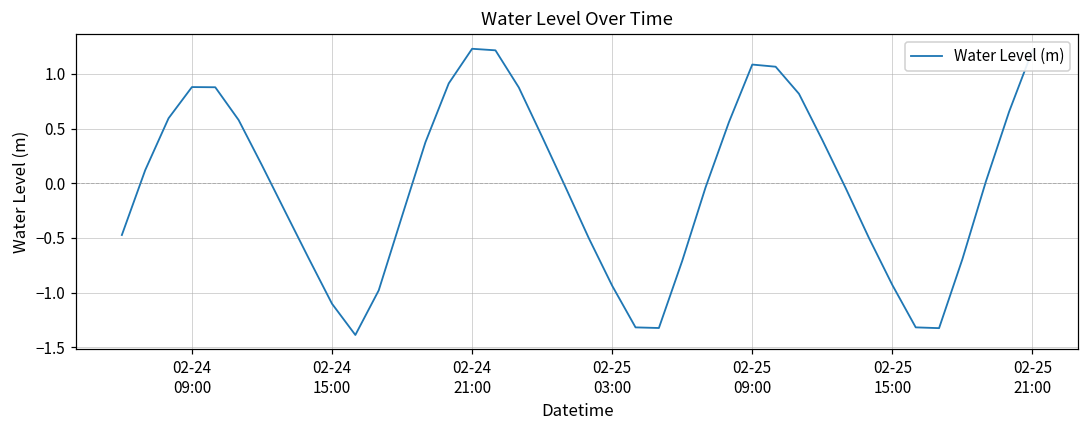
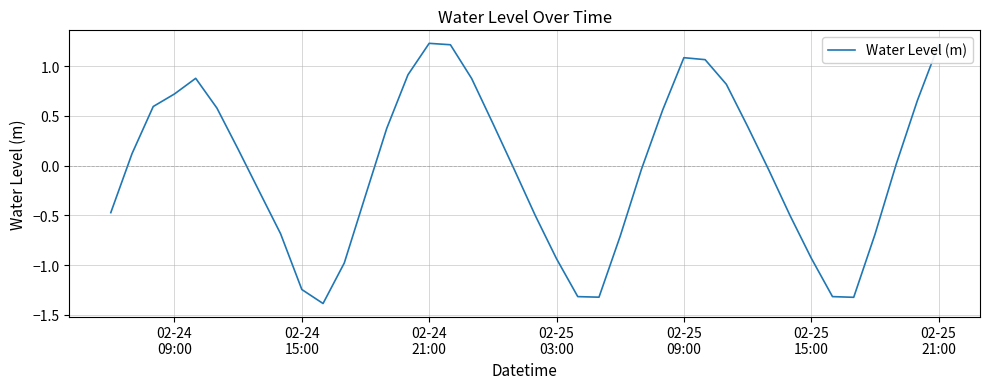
  {
-   "02-24 09:00": 0.9,
-   "02-24 15:00": -1.1,
+   "02-24 09:00": 0.7,
+   "02-24 15:00": -1.2,
    "02-24 21:00": 1.2,
    "02-25 03:00": -0.9,
    "02-25 09:00": 1.1,
    "02-25 15:00": -0.9
  }
